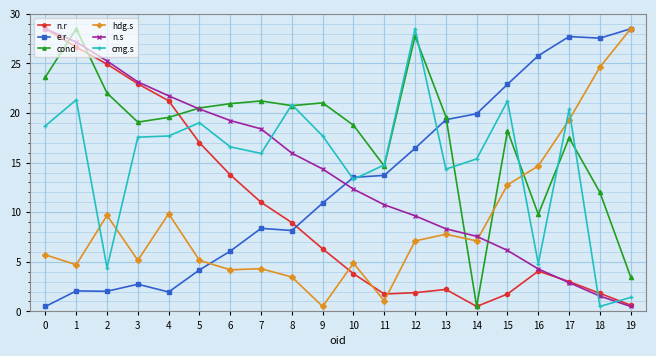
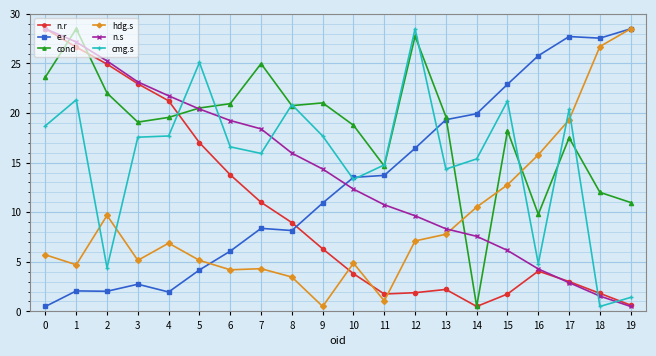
  {
    "n.r": {
      "2": 25,
      "4": 21,
      "5": 17,
      "6": 14,
      "7": 11,
      "8": 9,
      "9": 6,
      "10": 4,
      "11": 2,
      "12": 2,
      "13": 2,
      "15": 2,
      "18": 2
    },
    "e.r": {
      "0": 1,
      "1": 2,
      "2": 2,
      "3": 3,
      "4": 2,
      "5": 4,
      "6": 6,
      "7": 8,
      "8": 8,
      "9": 11,
      "11": 14,
      "12": 16,
      "13": 19,
      "14": 20,
      "15": 23,
      "16": 26,
      "17": 28,
      "18": 28
    },
    "cond": {
      "0": 24,
      "2": 22,
      "3": 19,
      "4": 20,
      "6": 21,
-     "7": 21,
+     "7": 25,
      "9": 21,
      "10": 19,
      "12": 28,
      "13": 20,
      "15": 18,
      "16": 10,
      "17": 18,
      "18": 12,
-     "19": 3
+     "19": 11
    },
    "hdg.s": {
      "0": 6,
      "1": 5,
      "2": 10,
      "3": 5,
-     "4": 10,
+     "4": 7,
      "5": 5,
      "6": 4,
      "7": 4,
      "8": 3,
      "9": 1,
      "10": 5,
      "11": 1,
      "12": 7,
      "13": 8,
-     "14": 7,
+     "14": 11,
      "15": 13,
-     "16": 15,
+     "16": 16,
      "17": 19,
-     "18": 25
+     "18": 27
    },
    "n.s": {
      "2": 25,
      "4": 22,
      "6": 19,
      "7": 18,
      "8": 16,
      "9": 14,
      "10": 12,
      "11": 11,
      "12": 10,
      "13": 8,
      "14": 8,
      "15": 6,
      "18": 2
    },
    "cmg.s": {
      "0": 19,
      "1": 21,
      "2": 4,
      "3": 18,
      "4": 18,
-     "5": 19,
+     "5": 25,
      "6": 17,
      "7": 16,
      "9": 18,
      "12": 29,
      "13": 14,
      "14": 15,
      "15": 21,
      "16": 5,
      "17": 20,
      "18": 1,
      "19": 1
    }
  }
